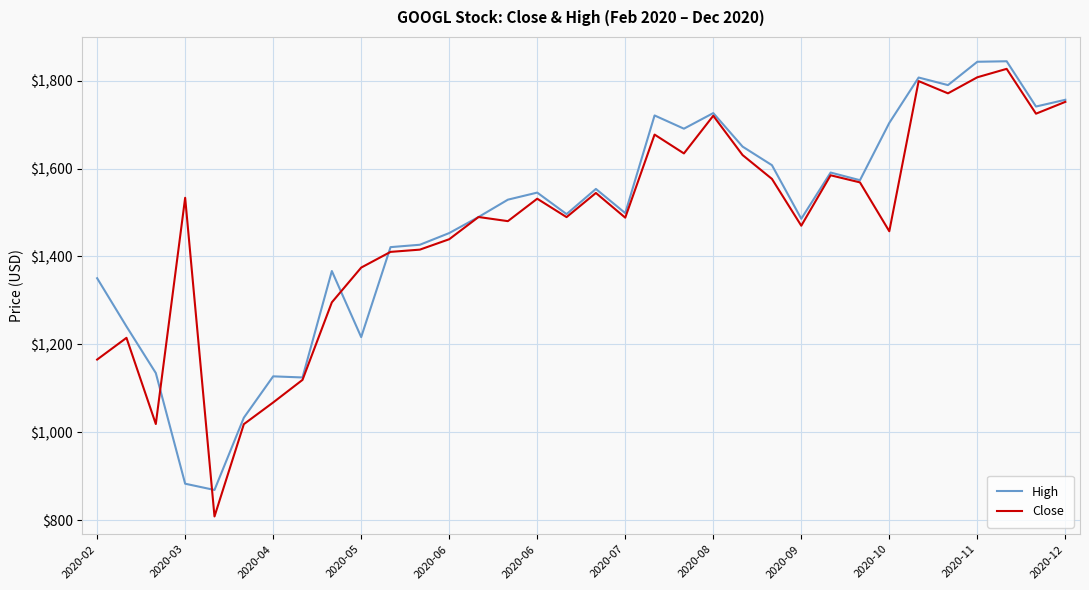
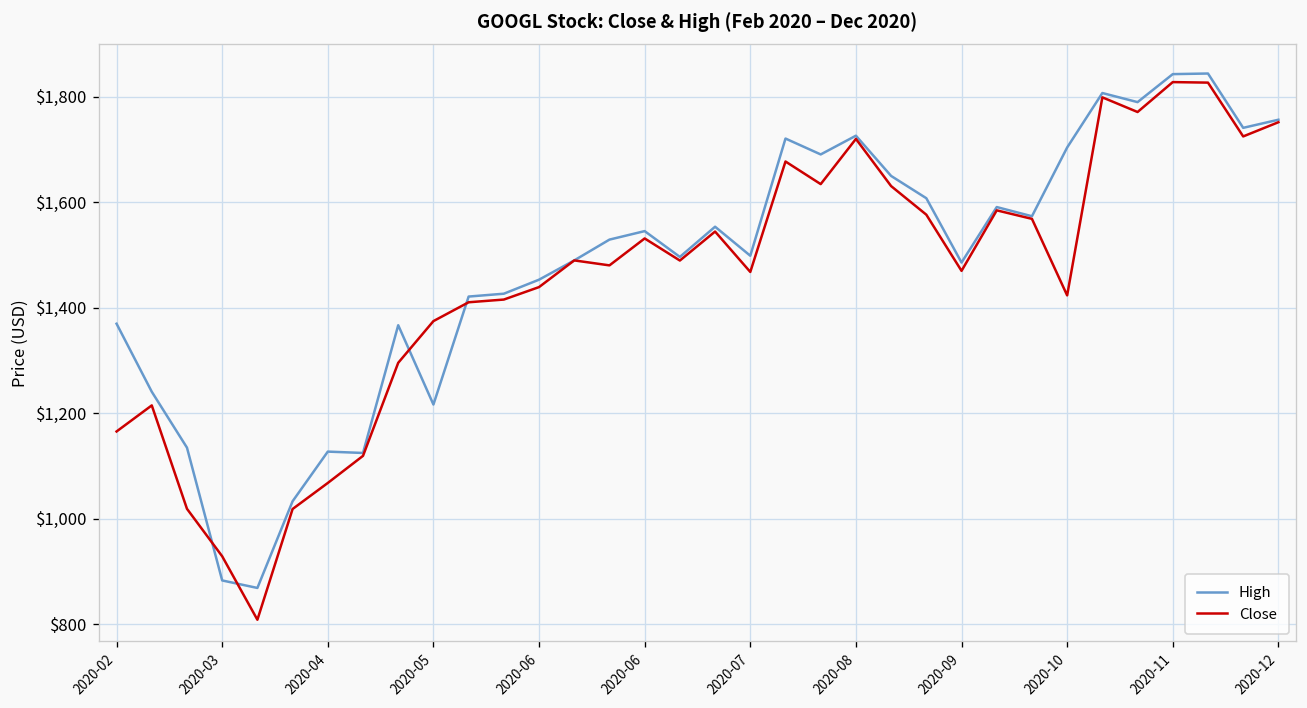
  {
    "High": {
-     "2020-02": "$1,350",
+     "2020-02": "$1,370",
      "2020-03": "$880",
      "2020-04": "$1,130",
      "2020-05": "$1,220",
      "2020-07": "$1,500",
      "2020-08": "$1,730",
      "2020-09": "$1,490",
      "2020-10": "$1,700",
      "2020-11": "$1,840"
    },
    "Close": {
      "2020-02": "$1,170",
-     "2020-03": "$1,530",
+     "2020-03": "$930",
      "2020-04": "$1,070",
      "2020-05": "$1,370",
-     "2020-07": "$1,490",
+     "2020-07": "$1,470",
      "2020-08": "$1,720",
      "2020-09": "$1,470",
-     "2020-10": "$1,460",
-     "2020-11": "$1,810"
+     "2020-10": "$1,420",
+     "2020-11": "$1,830"
    }
  }
